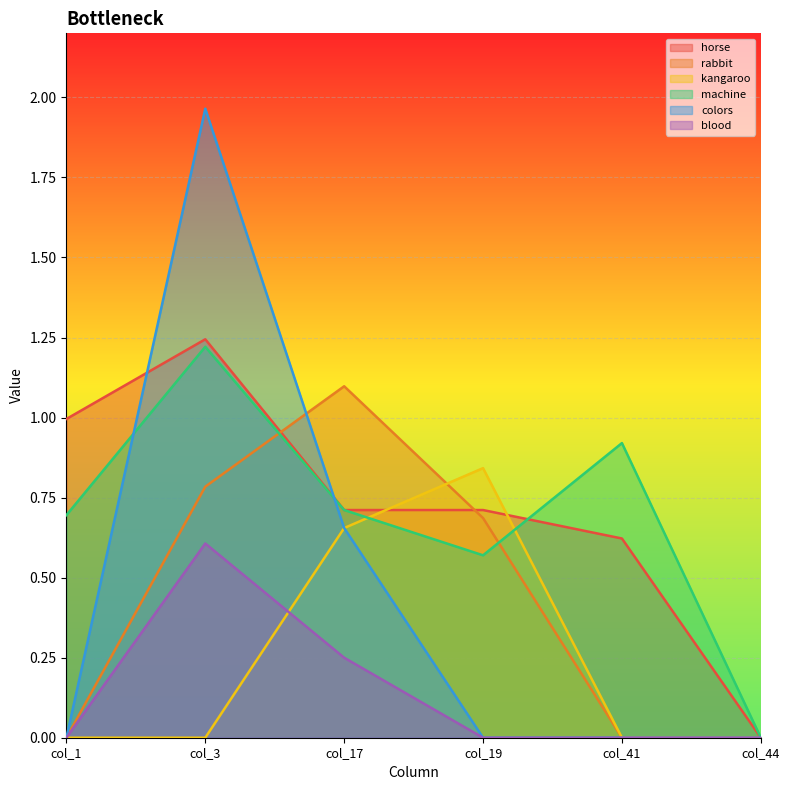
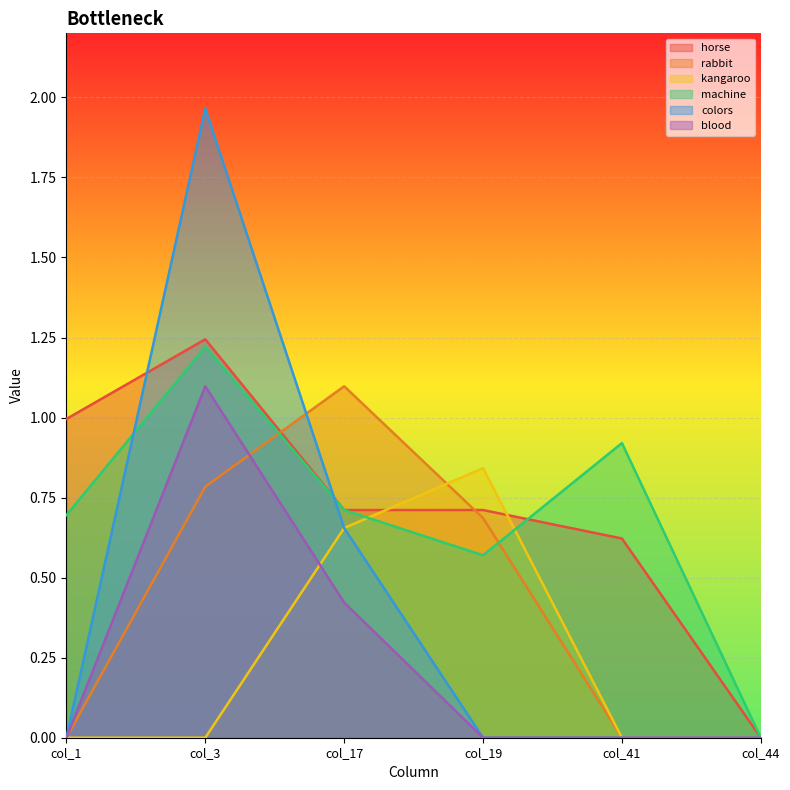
  {
    "machine": {
      "col_1": 0.70,
      "col_3": 1.22,
      "col_19": 0.57,
      "col_41": 0.92
    },
    "colors": {
      "col_3": 1.96
    },
    "blood": {
-     "col_3": 0.61,
-     "col_17": 0.25
+     "col_3": 1.10,
+     "col_17": 0.42
    }
  }
